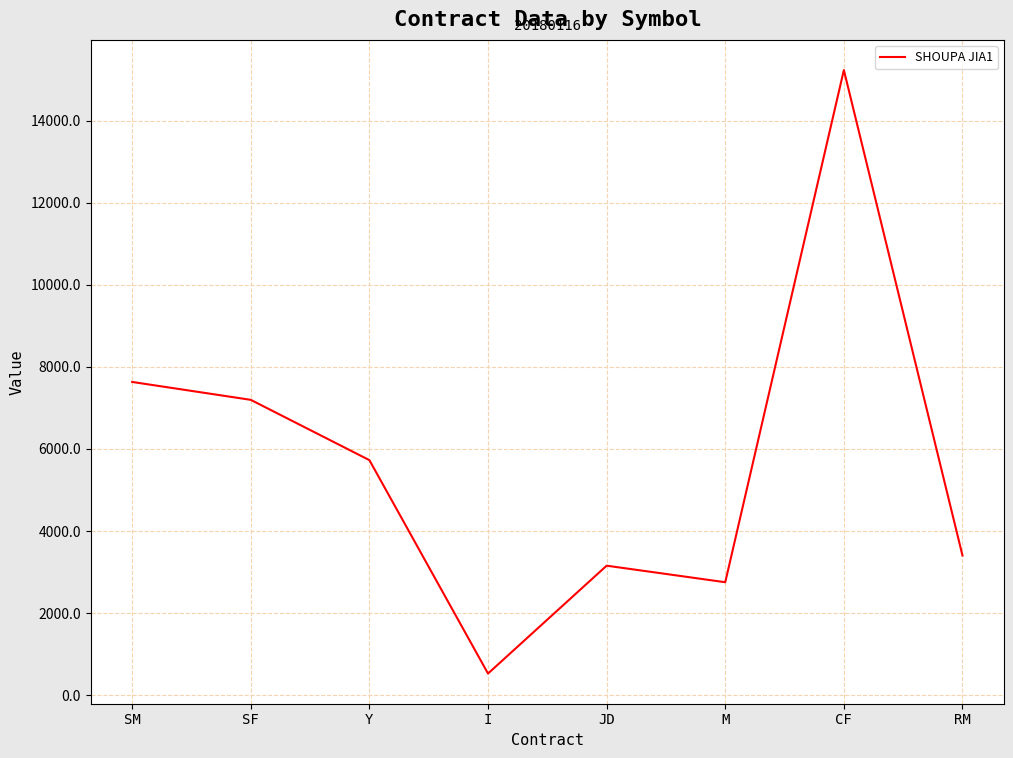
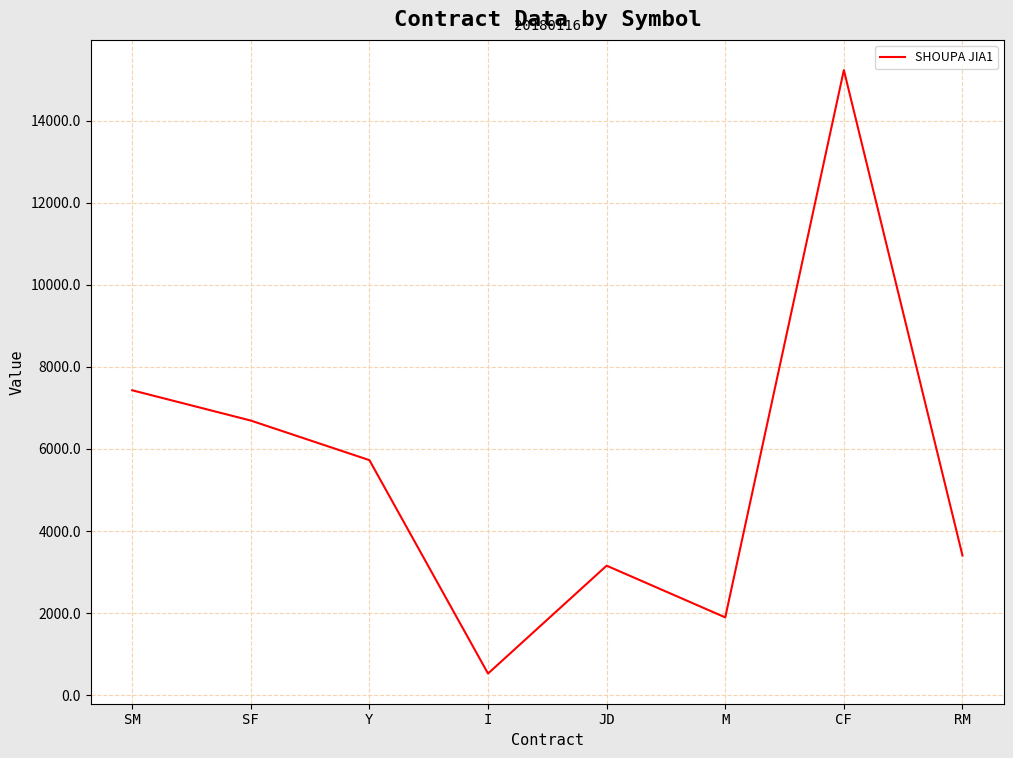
  {
-   "SM": 7600,
-   "SF": 7200,
+   "SM": 7400,
+   "SF": 6700,
    "Y": 5700,
    "I": 500,
    "JD": 3200,
-   "M": 2800,
+   "M": 1900,
    "CF": 15200,
    "RM": 3400
  }
